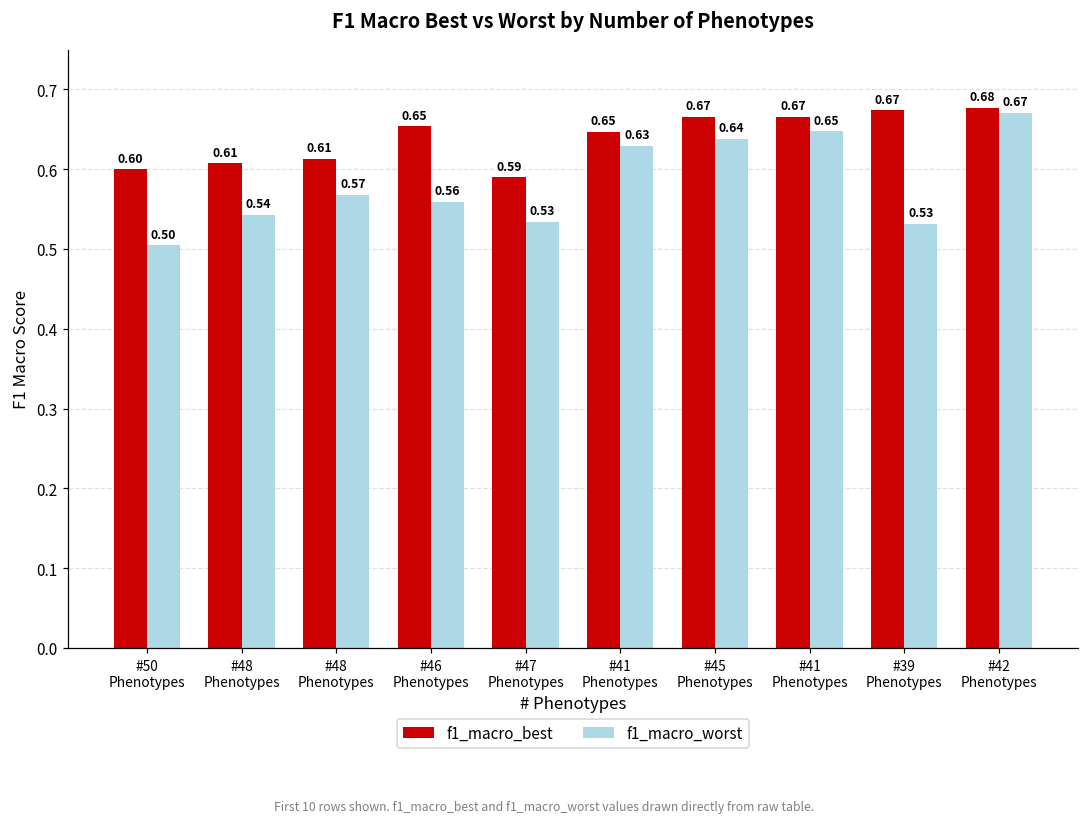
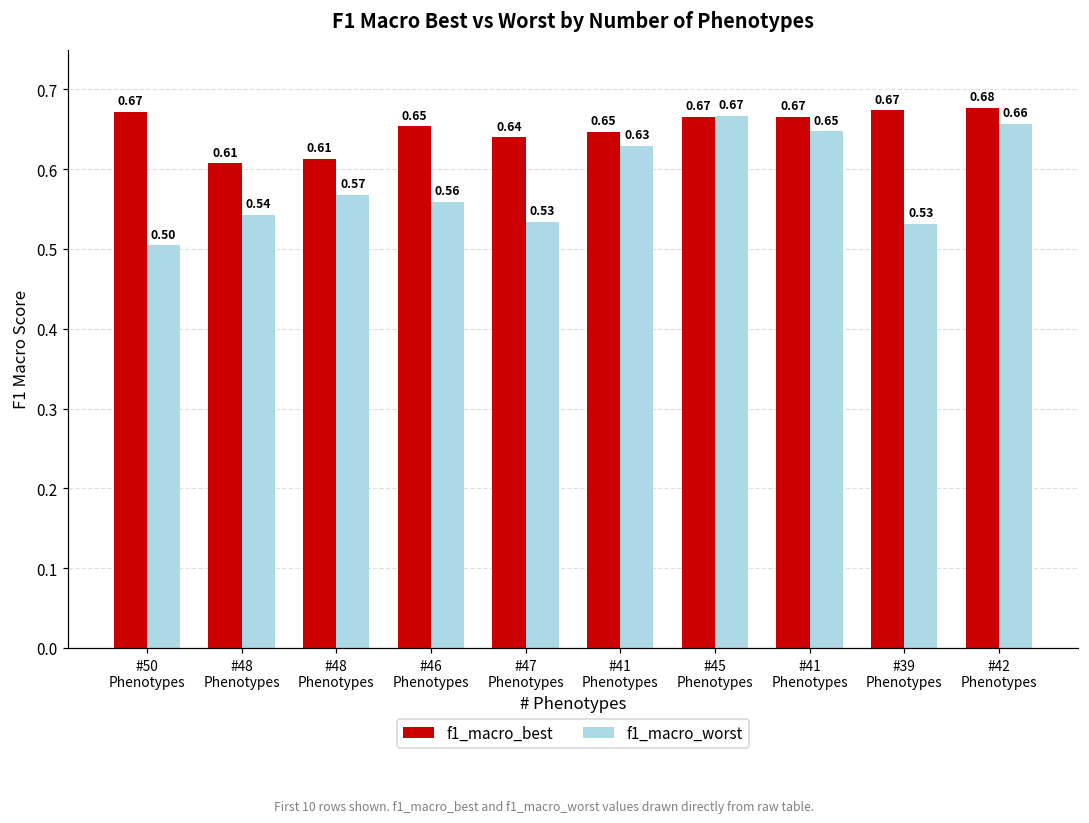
  {
    "f1_macro_best": {
-     "#50 Phenotypes": 0.60,
+     "#50 Phenotypes": 0.67,
      "#46 Phenotypes": 0.65,
-     "#47 Phenotypes": 0.59,
+     "#47 Phenotypes": 0.64,
      "#45 Phenotypes": 0.67,
      "#39 Phenotypes": 0.67,
      "#42 Phenotypes": 0.68
    },
    "f1_macro_worst": {
      "#50 Phenotypes": 0.50,
      "#46 Phenotypes": 0.56,
      "#47 Phenotypes": 0.53,
-     "#45 Phenotypes": 0.64,
+     "#45 Phenotypes": 0.67,
      "#39 Phenotypes": 0.53,
-     "#42 Phenotypes": 0.67
+     "#42 Phenotypes": 0.66
    }
  }
